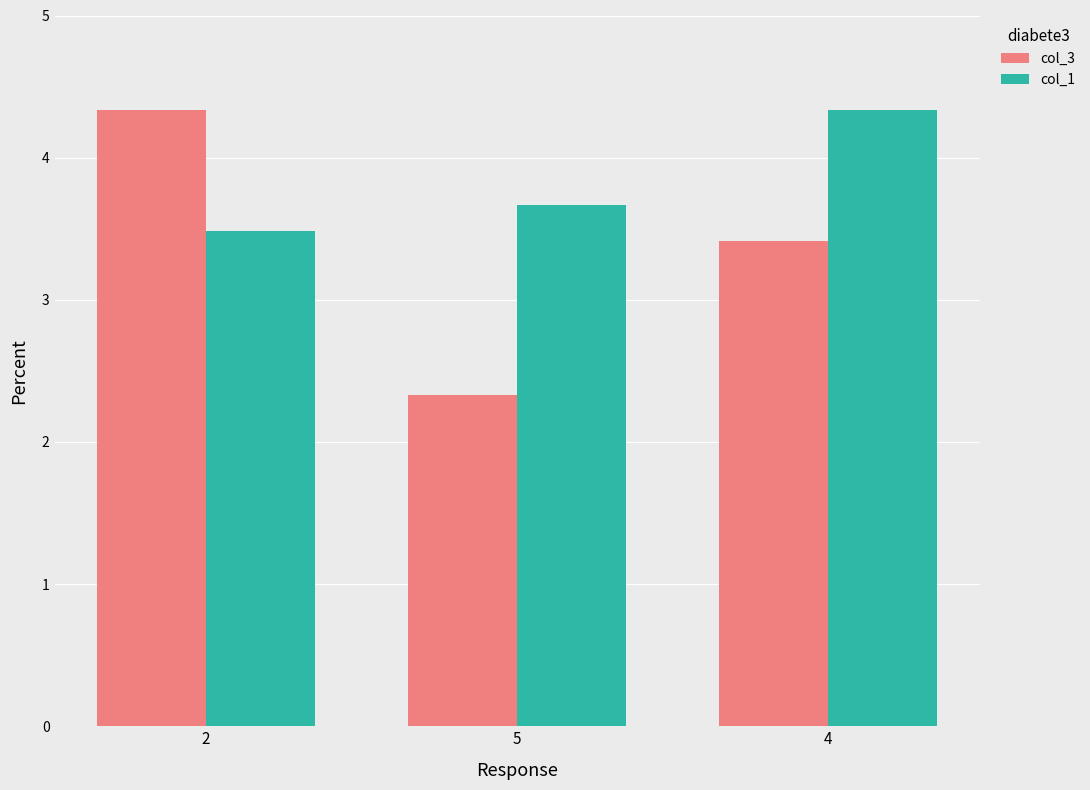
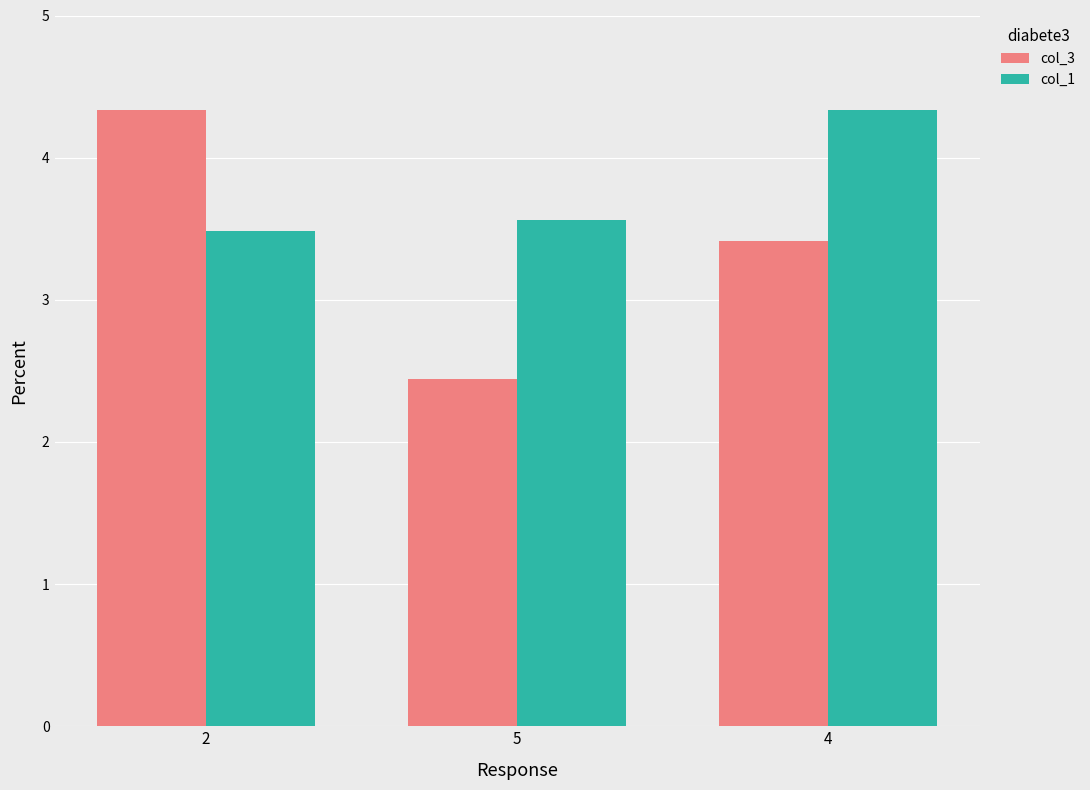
  {
    "col_3": {
      "2": 4.33,
-     "5": 2.33,
+     "5": 2.44,
      "4": 3.41
    },
    "col_1": {
      "2": 3.49,
-     "5": 3.67,
+     "5": 3.56,
      "4": 4.33
    }
  }
